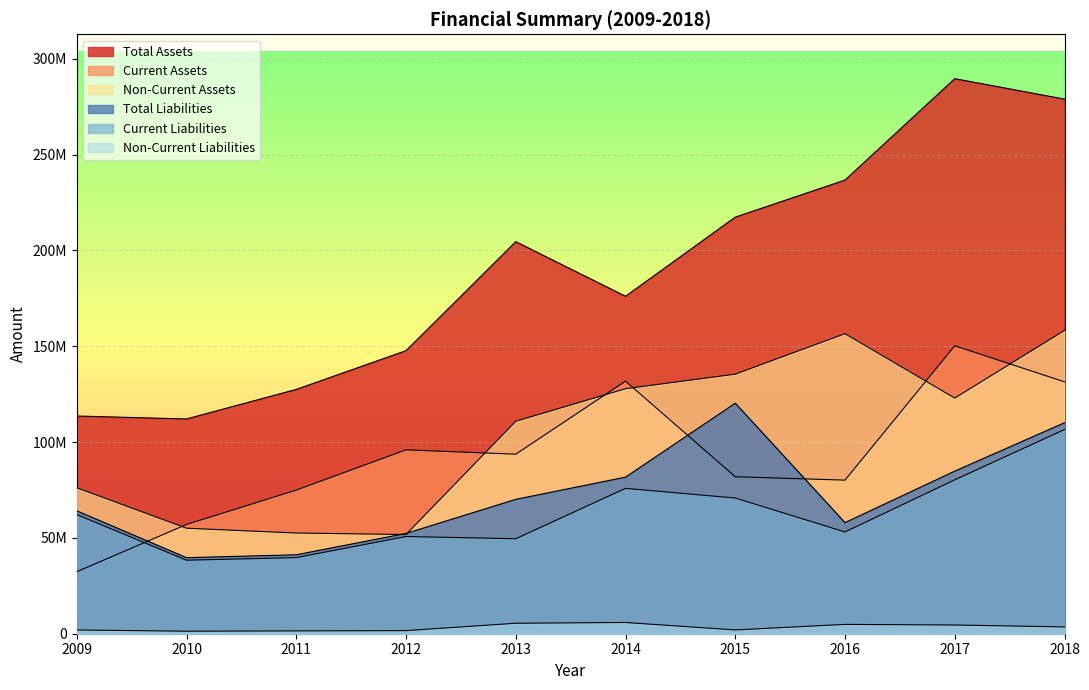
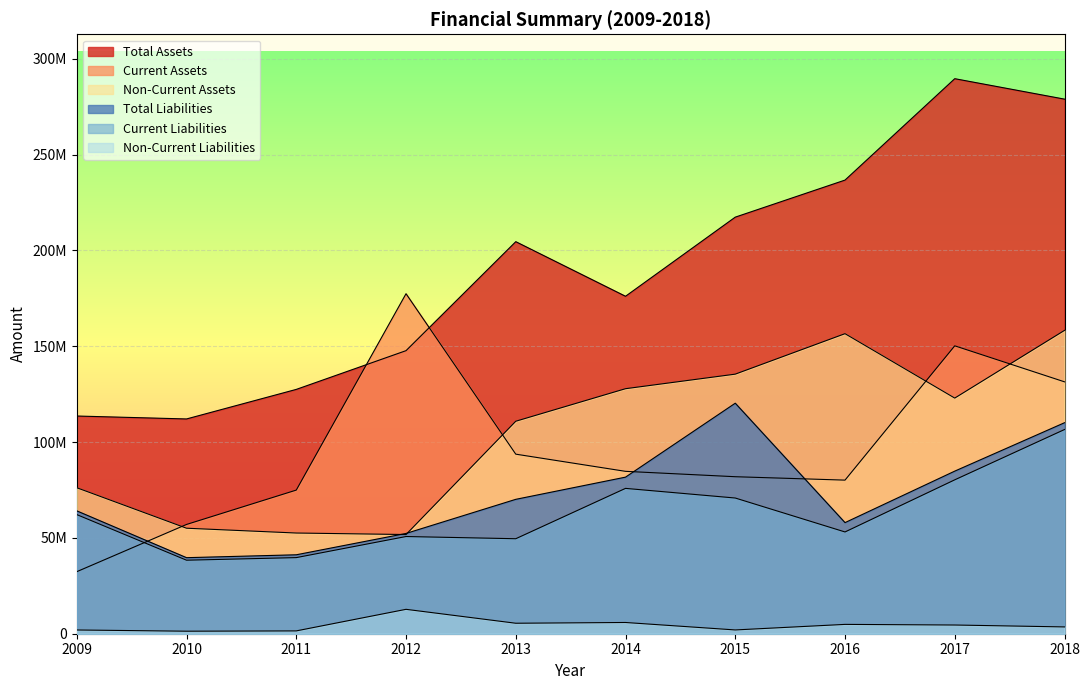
  {
    "Total Assets": {
      "2009": 114000000,
      "2010": 112000000,
      "2011": 127000000,
      "2012": 148000000,
      "2013": 205000000,
      "2014": 176000000,
      "2015": 217000000,
      "2016": 237000000,
      "2017": 290000000,
      "2018": 279000000
    },
    "Current Assets": {
      "2009": 32000000,
      "2010": 57000000,
      "2011": 75000000,
-     "2012": 96000000,
+     "2012": 177000000,
      "2013": 94000000,
-     "2014": 132000000,
+     "2014": 85000000,
      "2015": 82000000,
      "2016": 80000000,
      "2017": 150000000,
      "2018": 131000000
    },
    "Non-Current Assets": {
      "2009": 76000000,
      "2010": 55000000,
      "2011": 53000000,
      "2013": 111000000,
      "2014": 128000000,
      "2015": 135000000,
      "2016": 157000000,
      "2017": 123000000,
      "2018": 158000000
    },
    "Total Liabilities": {
      "2009": 64000000,
      "2011": 41000000,
      "2013": 70000000,
      "2014": 82000000,
      "2015": 120000000,
      "2016": 58000000,
      "2017": 85000000,
      "2018": 110000000
    },
    "Current Liabilities": {
      "2009": 62000000,
      "2011": 40000000,
      "2013": 50000000,
      "2014": 76000000,
      "2015": 71000000,
      "2016": 53000000,
      "2017": 80000000,
      "2018": 107000000
    },
    "Non-Current Liabilities": {
      "2009": 2000000,
      "2010": 1000000,
      "2011": 1000000,
-     "2012": 2000000,
+     "2012": 13000000,
      "2013": 5000000,
      "2014": 6000000,
      "2015": 2000000,
      "2016": 5000000,
      "2017": 5000000,
      "2018": 4000000
    }
  }
